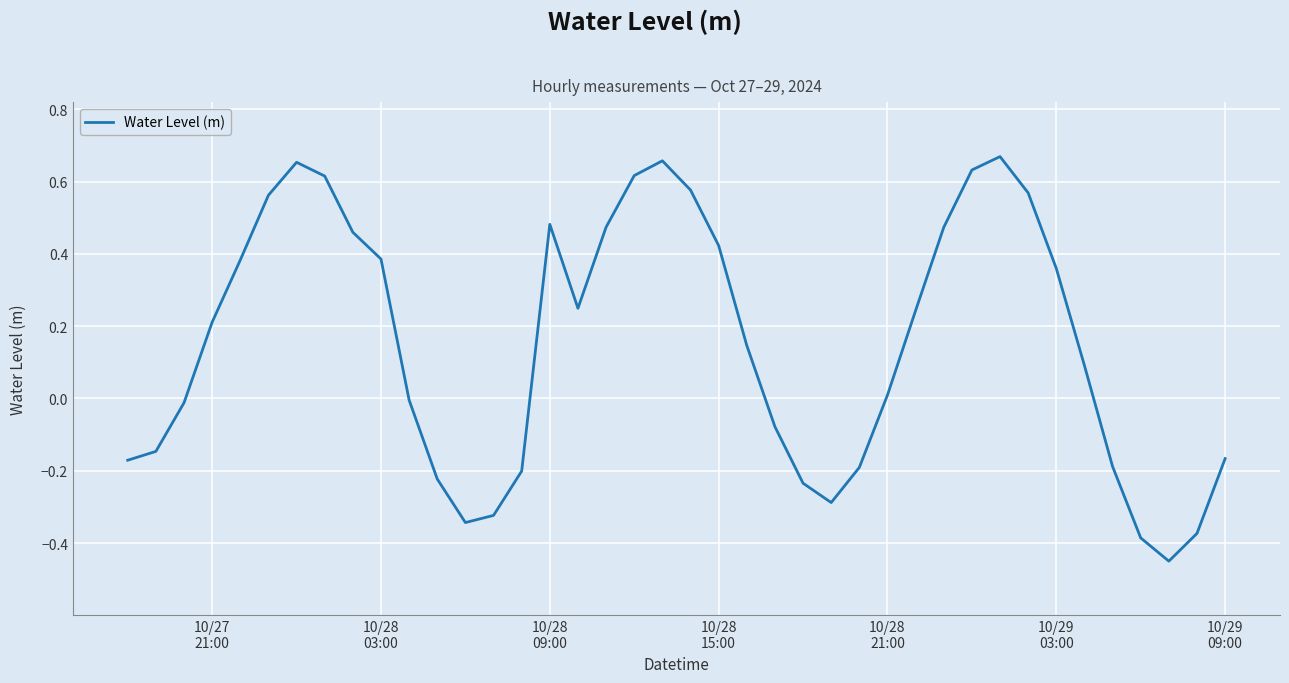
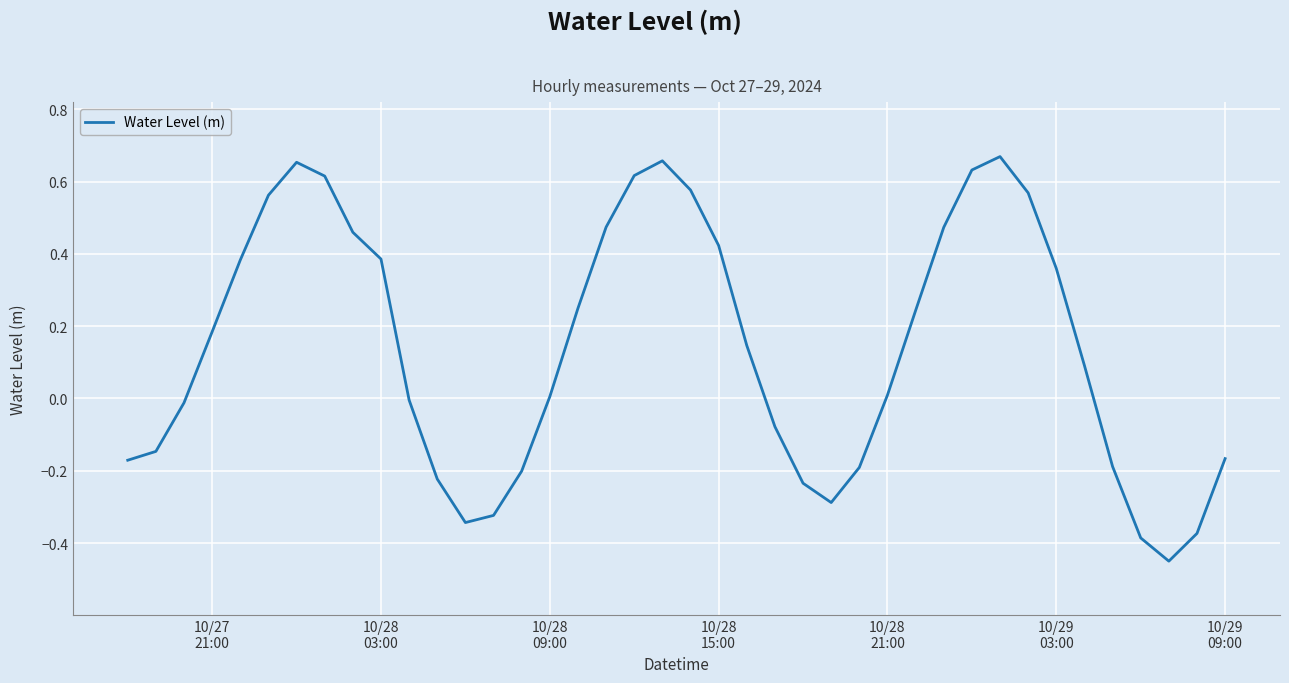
  {
-   "10/27 21:00": 0.21,
+   "10/27 21:00": 0.18,
    "10/28 03:00": 0.39,
-   "10/28 09:00": 0.48,
+   "10/28 09:00": 0.01,
    "10/28 15:00": 0.42,
    "10/28 21:00": 0.01,
    "10/29 03:00": 0.36,
    "10/29 09:00": -0.17
  }
